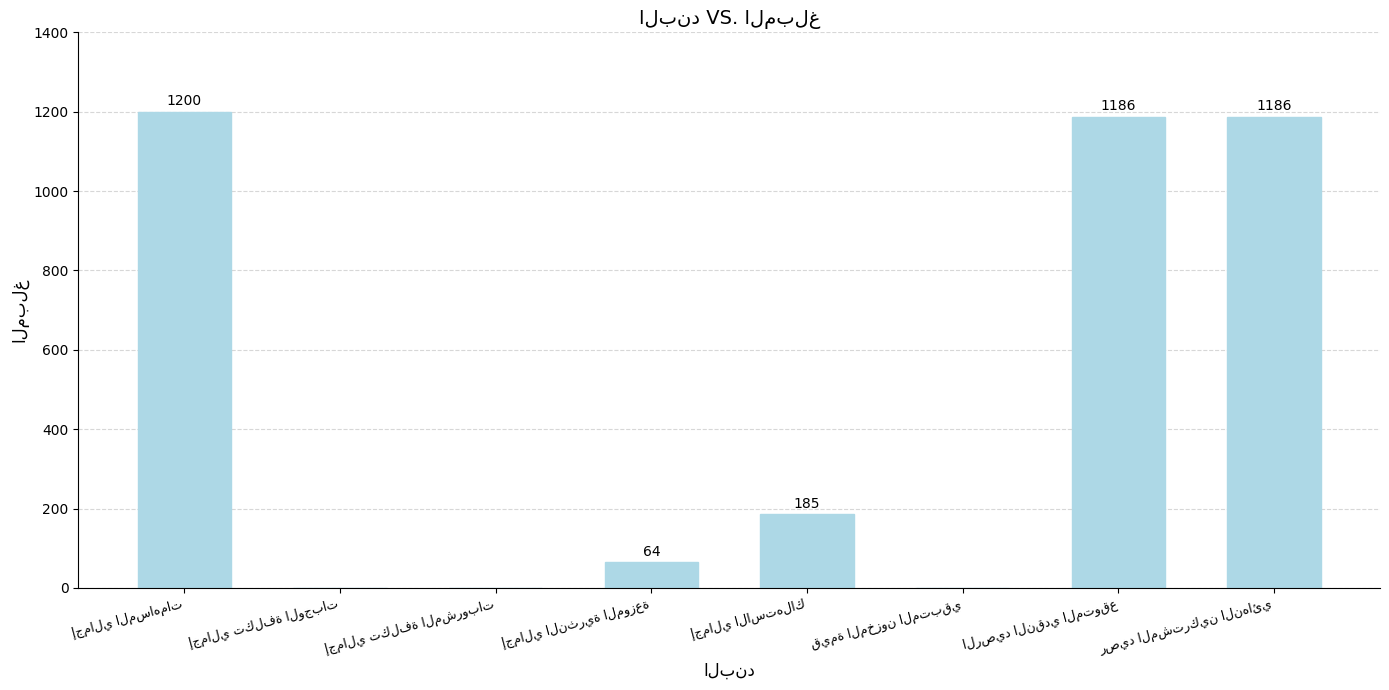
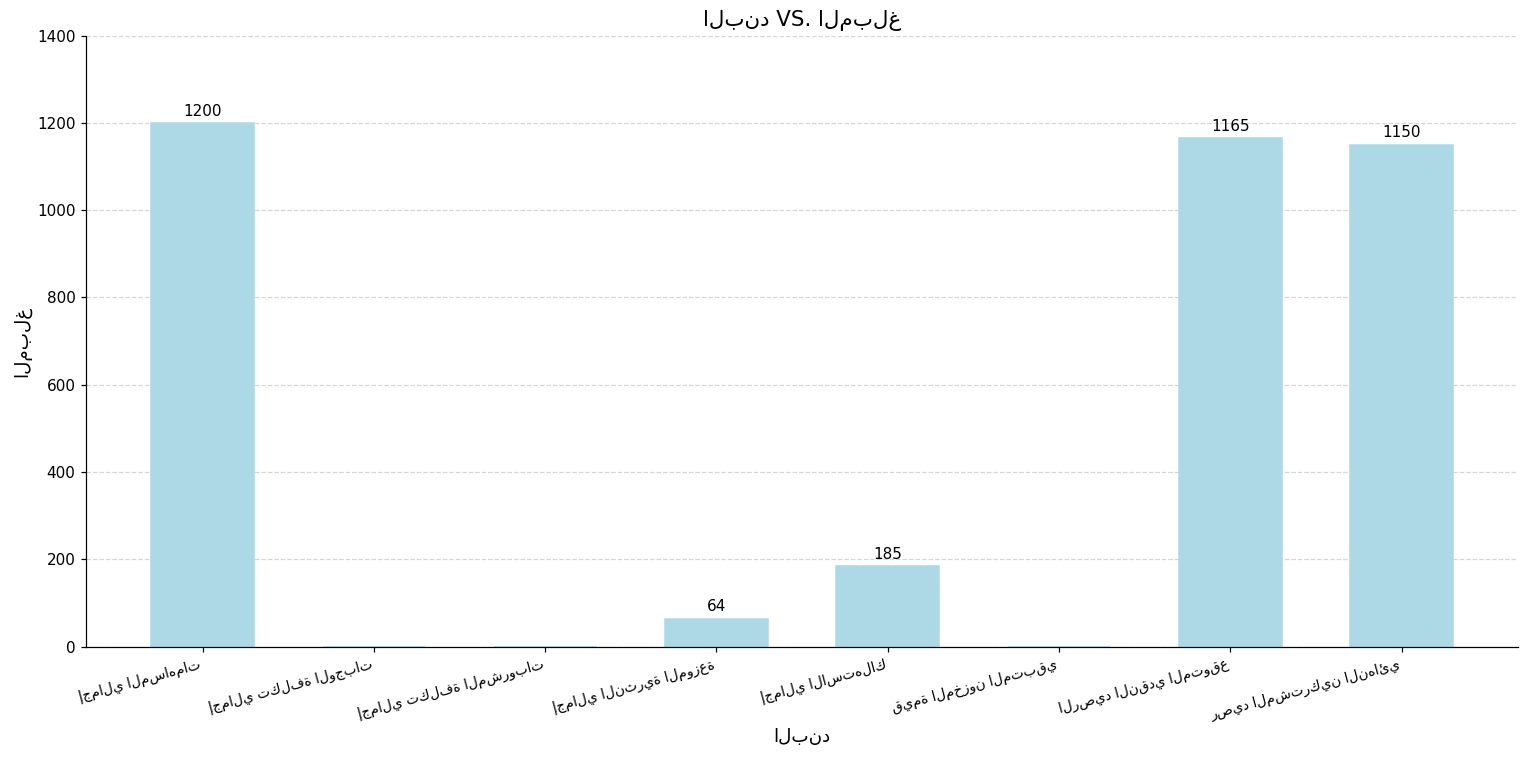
  {
    "إجمالي المساهمات": 1200,
    "إجمالي النثرية الموزعة": 64,
    "إجمالي الاستهلاك": 185,
-   "الرصيد النقدي المتوقع": 1186,
-   "رصيد المشتركين النهائي": 1186
+   "الرصيد النقدي المتوقع": 1165,
+   "رصيد المشتركين النهائي": 1150
  }
